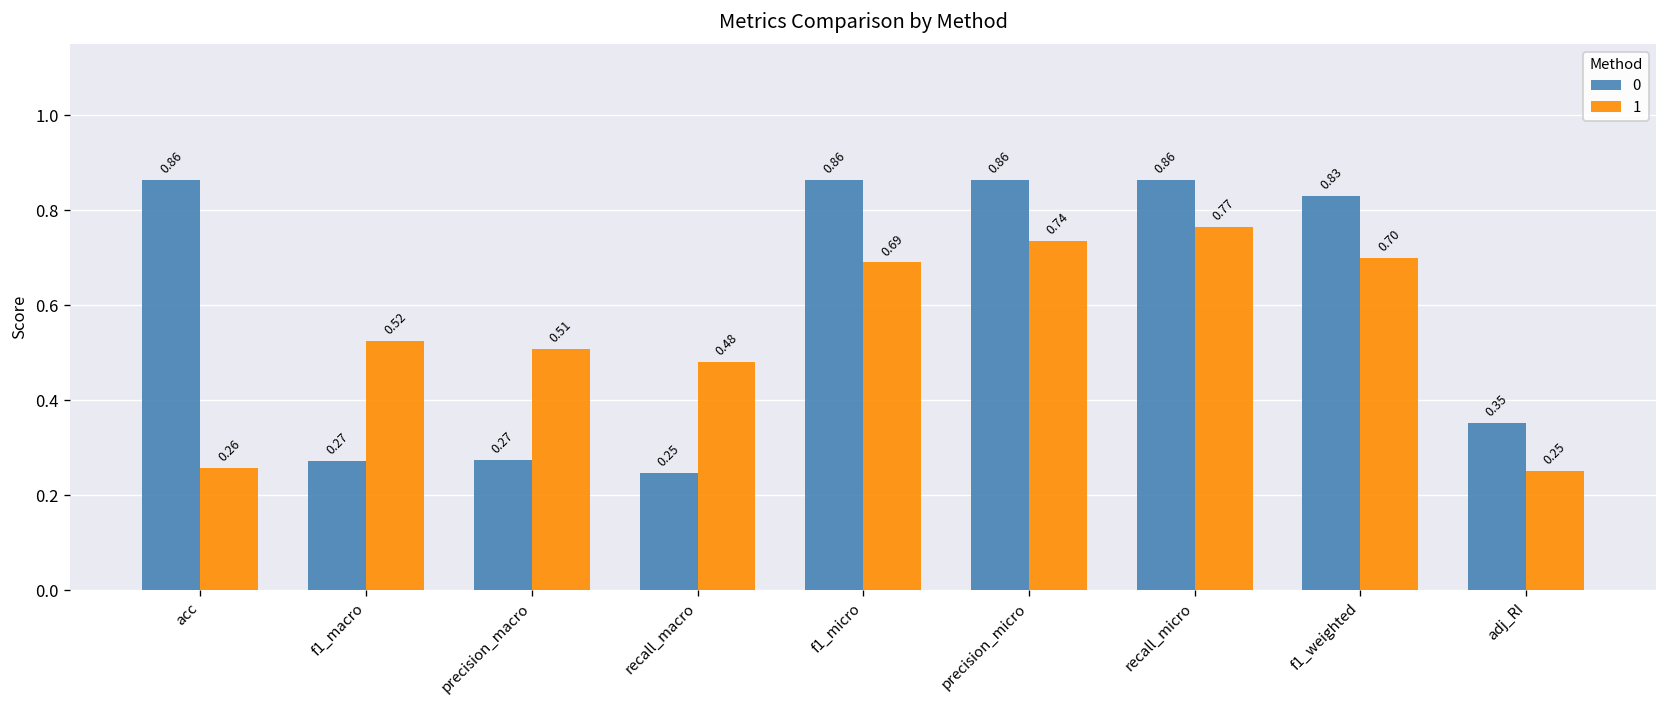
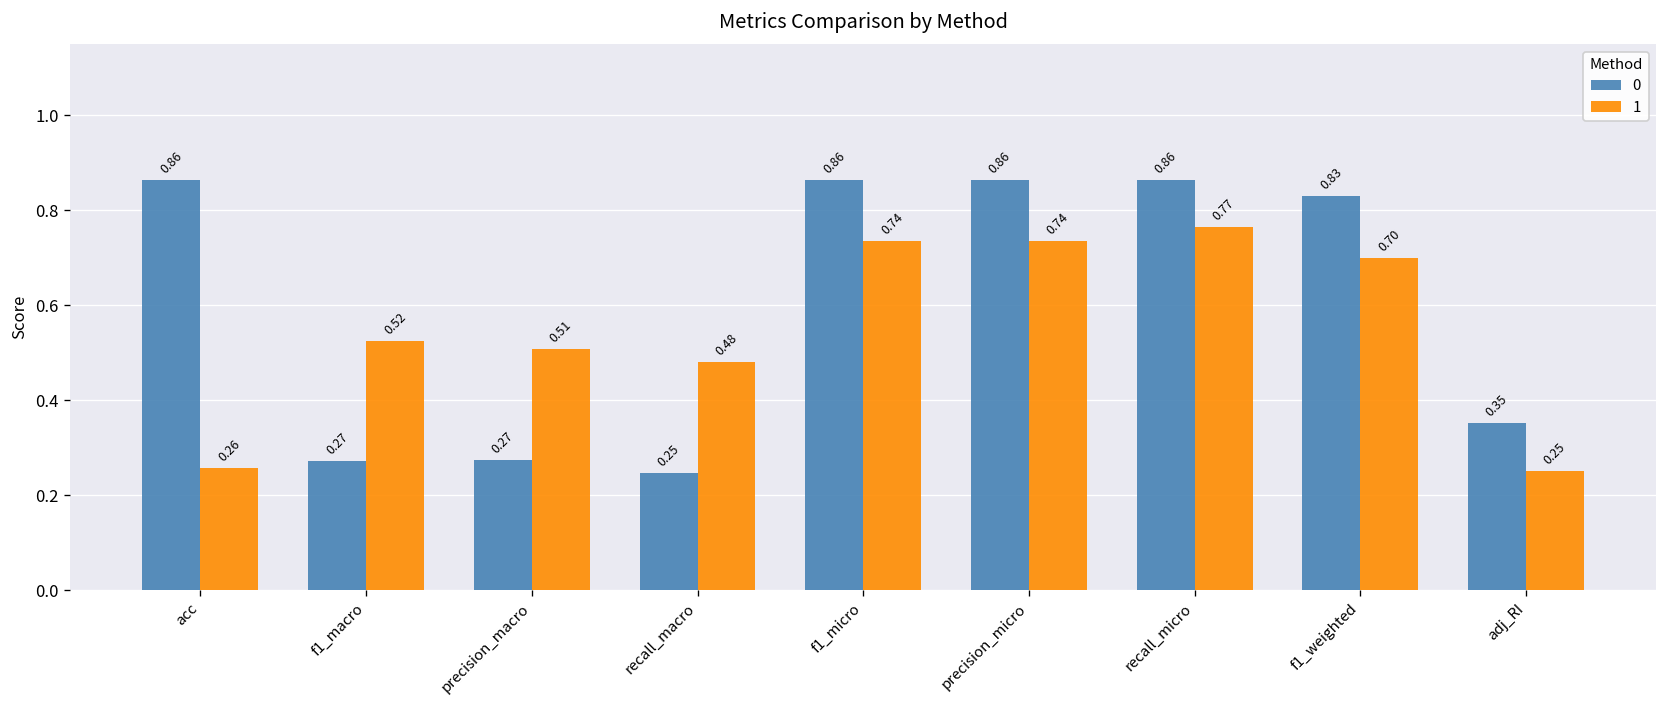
  {
    "0": {
      "acc": 0.86,
      "f1_macro": 0.27,
      "precision_macro": 0.27,
      "recall_macro": 0.25,
      "f1_micro": 0.86,
      "precision_micro": 0.86,
      "recall_micro": 0.86,
      "f1_weighted": 0.83,
      "adj_RI": 0.35
    },
    "1": {
      "acc": 0.26,
      "f1_macro": 0.52,
      "precision_macro": 0.51,
      "recall_macro": 0.48,
-     "f1_micro": 0.69,
+     "f1_micro": 0.74,
      "precision_micro": 0.74,
      "recall_micro": 0.77,
      "f1_weighted": 0.70,
      "adj_RI": 0.25
    }
  }
